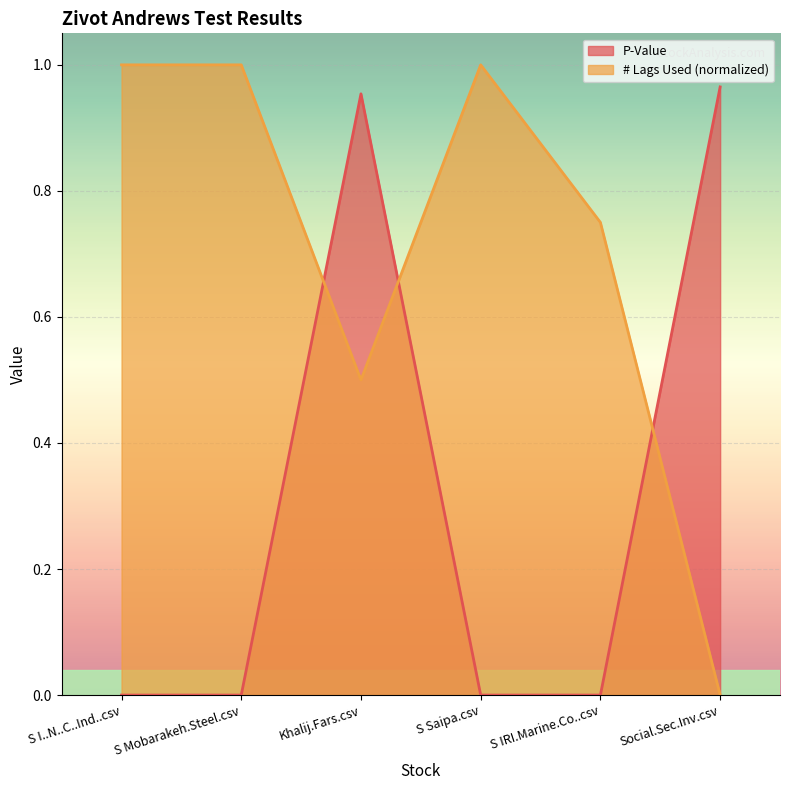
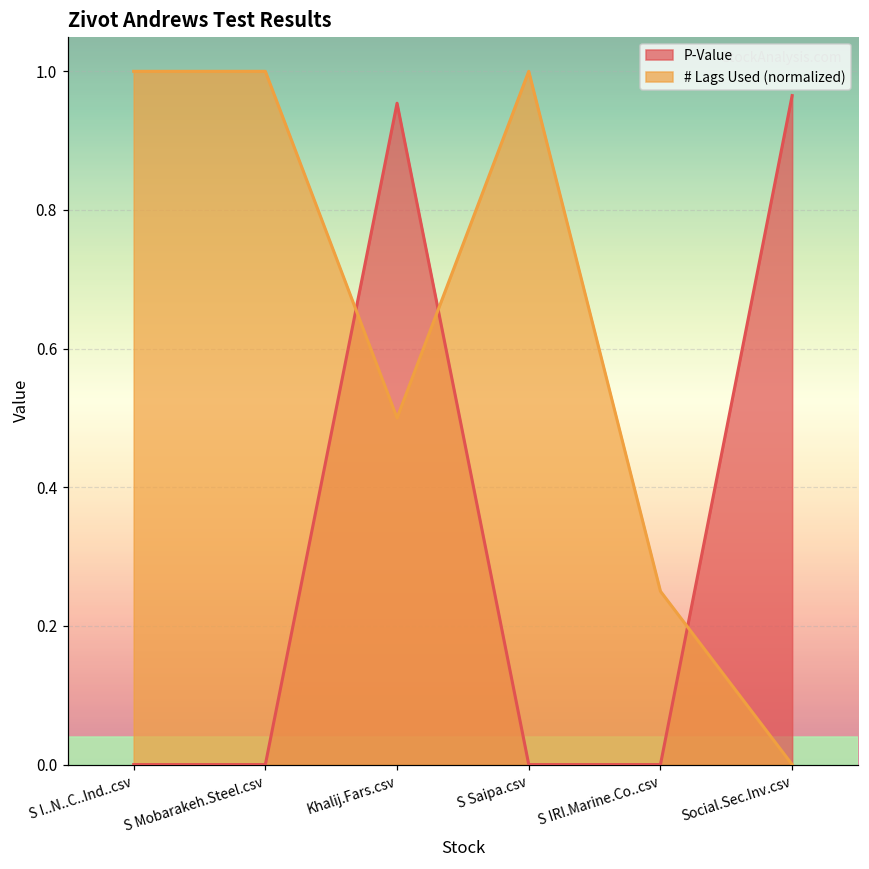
  {
    "P-Value": {
      "Khalij.Fars.csv": 0.95,
      "Social.Sec.Inv.csv": 0.97
    },
    "# Lags Used (normalized)": {
      "S I..N..C..Ind..csv": 1.00,
      "S Mobarakeh.Steel.csv": 1.00,
      "Khalij.Fars.csv": 0.50,
      "S Saipa.csv": 1.00,
-     "S IRI.Marine.Co..csv": 0.75
+     "S IRI.Marine.Co..csv": 0.25
    }
  }
